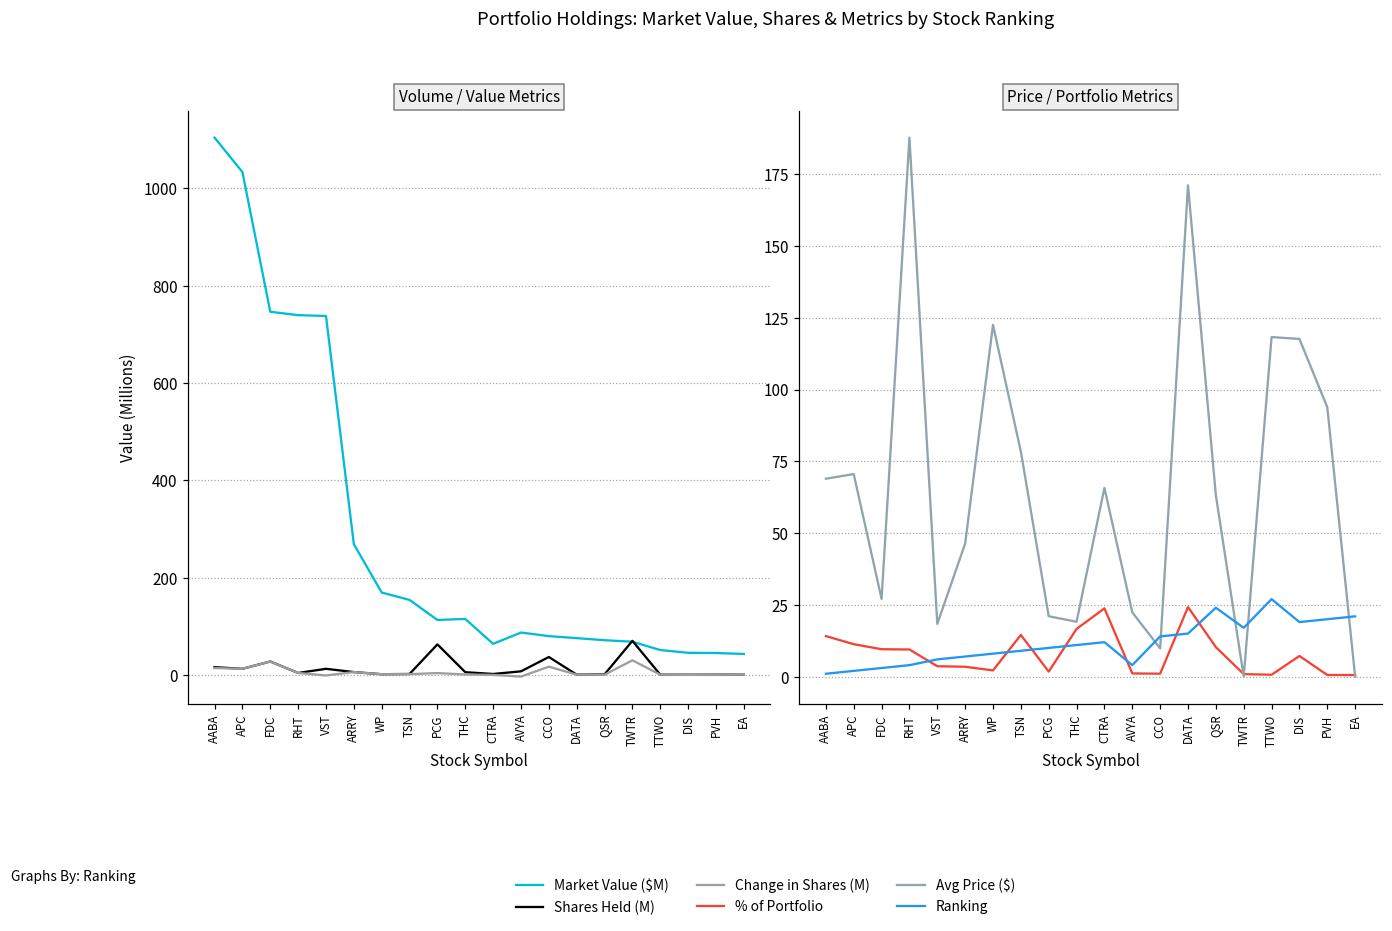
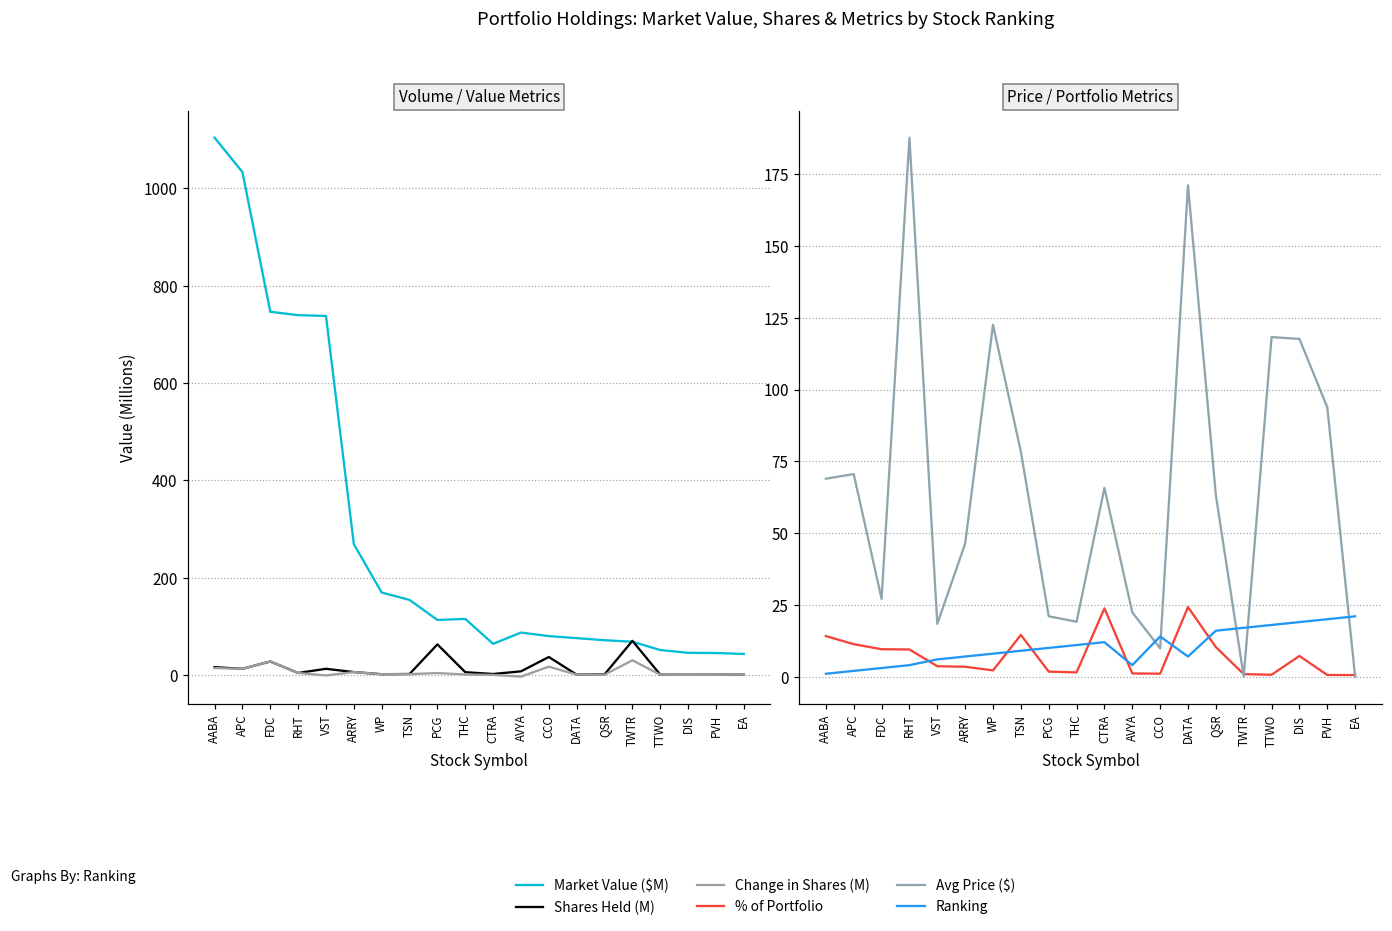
  {
    "Volume / Value Metrics": {
      "Market Value ($M)": {
        "AABA": 1100,
        "APC": 1030,
        "FDC": 750,
        "RHT": 740,
        "VST": 740,
        "ARRY": 270,
        "WP": 170,
        "TSN": 150,
        "PCG": 110,
        "THC": 110,
        "CTRA": 60,
        "AVYA": 90,
        "CCO": 80,
        "DATA": 80,
        "QSR": 70,
        "TTWO": 50,
        "DIS": 50,
        "PVH": 40,
        "EA": 40
      },
      "Shares Held (M)": {
        "VST": 10,
        "PCG": 60,
        "AVYA": 10,
        "CCO": 40
      },
      "Change in Shares (M)": {
        "VST": 0,
        "PCG": 0,
        "AVYA": 0,
        "CCO": 20,
        "TWTR": 30
      }
    },
    "Price / Portfolio Metrics": {
      "% of Portfolio": {
        "AABA": 14,
        "APC": 11,
        "FDC": 10,
        "RHT": 9,
        "VST": 4,
        "ARRY": 3,
        "WP": 2,
        "TSN": 15,
        "PCG": 2,
-       "THC": 17,
+       "THC": 1,
        "CTRA": 24,
        "AVYA": 1,
        "CCO": 1,
        "DATA": 24,
        "QSR": 10,
        "TTWO": 1,
        "DIS": 7,
        "PVH": 1
      },
      "Avg Price ($)": {
        "AABA": 69,
        "APC": 71,
        "FDC": 27,
        "RHT": 188,
        "VST": 18,
        "ARRY": 46,
        "WP": 123,
        "TSN": 78,
        "PCG": 21,
        "THC": 19,
        "CTRA": 66,
        "AVYA": 22,
        "CCO": 10,
        "DATA": 171,
        "QSR": 63,
        "TTWO": 118,
        "DIS": 118,
        "PVH": 94
      },
      "Ranking": {
        "AABA": 1,
        "APC": 2,
        "FDC": 3,
        "RHT": 4,
        "VST": 6,
        "ARRY": 7,
        "WP": 8,
        "TSN": 9,
        "PCG": 10,
        "THC": 11,
        "CTRA": 12,
        "AVYA": 4,
        "CCO": 14,
-       "DATA": 15,
-       "QSR": 24,
+       "DATA": 7,
+       "QSR": 16,
        "TWTR": 17,
-       "TTWO": 27,
+       "TTWO": 18,
        "DIS": 19,
        "PVH": 20,
        "EA": 21
      }
    }
  }
